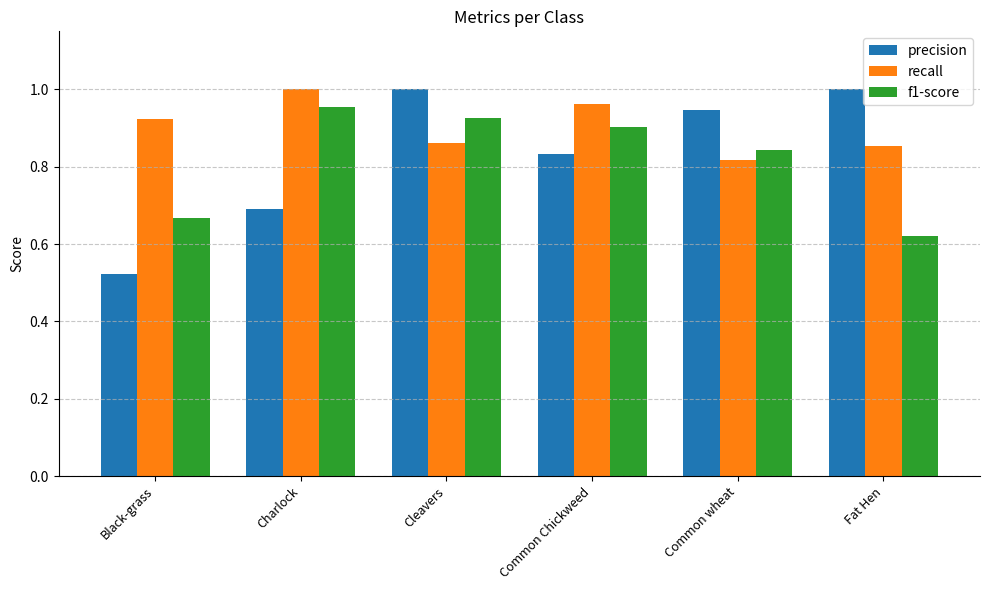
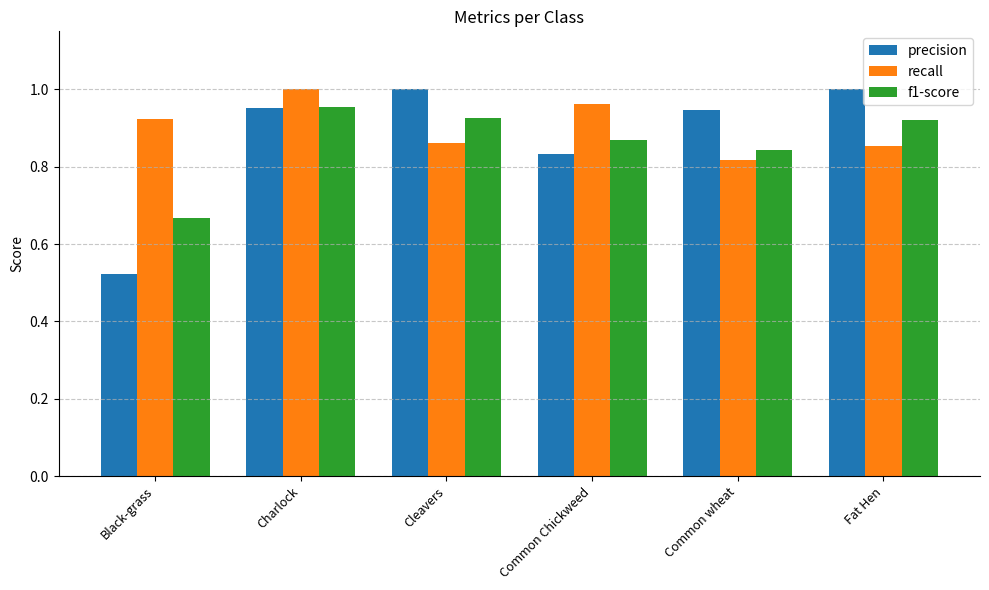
  {
    "precision": {
      "Black-grass": 0.52,
-     "Charlock": 0.69,
+     "Charlock": 0.95,
      "Cleavers": 1.00,
      "Common Chickweed": 0.83,
      "Common wheat": 0.95,
      "Fat Hen": 1.00
    },
    "recall": {
      "Black-grass": 0.92,
      "Charlock": 1.00,
      "Cleavers": 0.86,
      "Common Chickweed": 0.96,
      "Common wheat": 0.82,
      "Fat Hen": 0.85
    },
    "f1-score": {
      "Black-grass": 0.67,
      "Charlock": 0.95,
      "Cleavers": 0.93,
-     "Common Chickweed": 0.90,
+     "Common Chickweed": 0.87,
      "Common wheat": 0.84,
-     "Fat Hen": 0.62
+     "Fat Hen": 0.92
    }
  }
